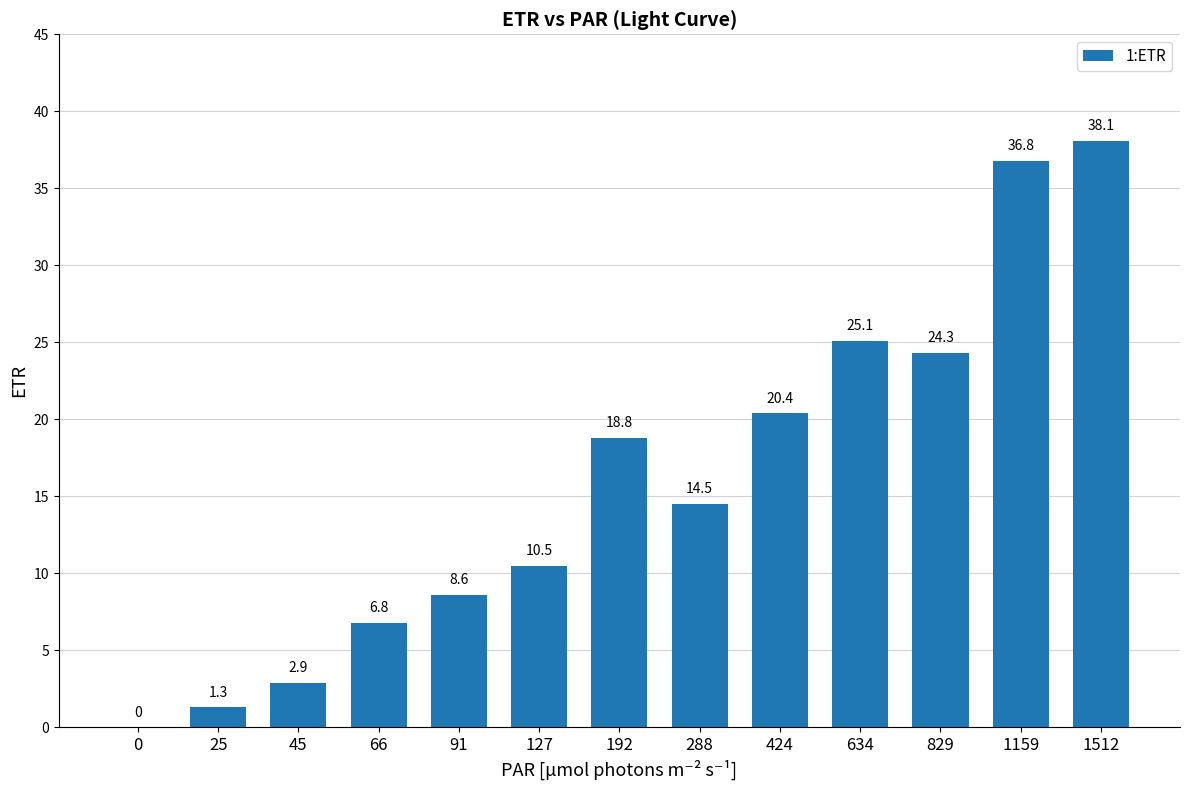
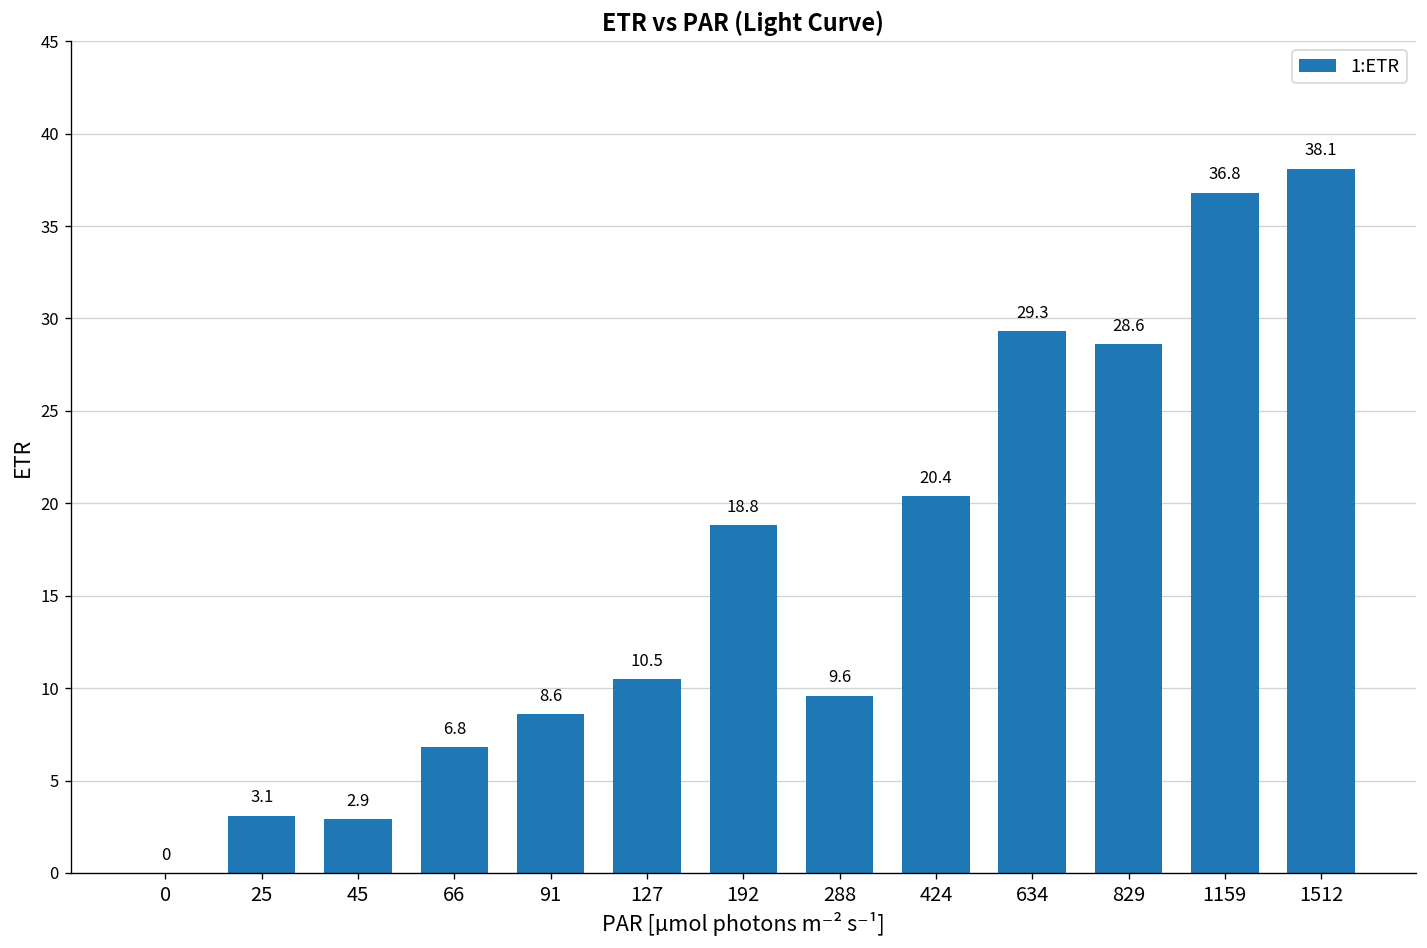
  {
    "0": 0,
-   "25": 1.3,
+   "25": 3.1,
    "45": 2.9,
    "66": 6.8,
    "91": 8.6,
    "127": 10.5,
    "192": 18.8,
-   "288": 14.5,
+   "288": 9.6,
    "424": 20.4,
-   "634": 25.1,
-   "829": 24.3,
+   "634": 29.3,
+   "829": 28.6,
    "1159": 36.8,
    "1512": 38.1
  }
